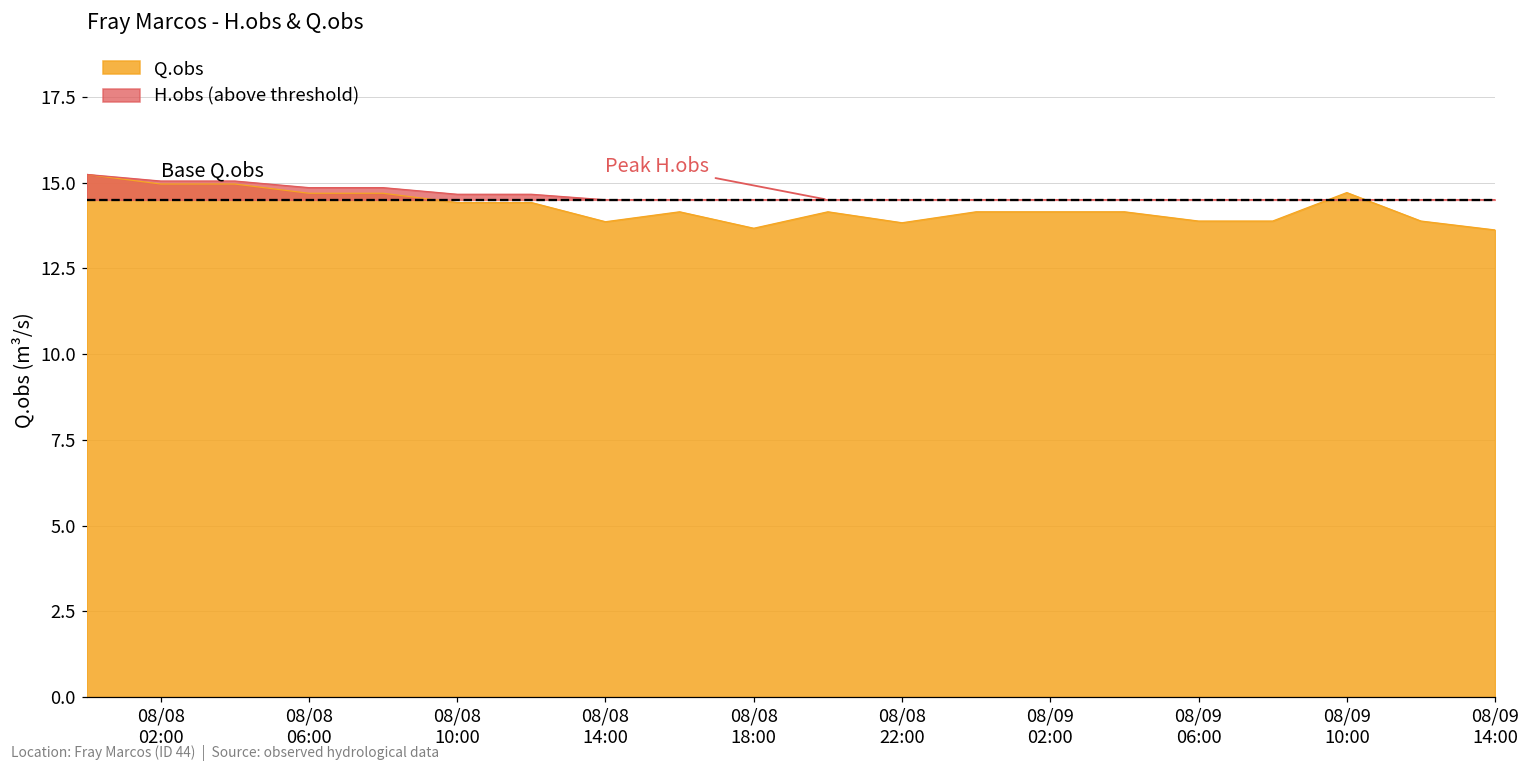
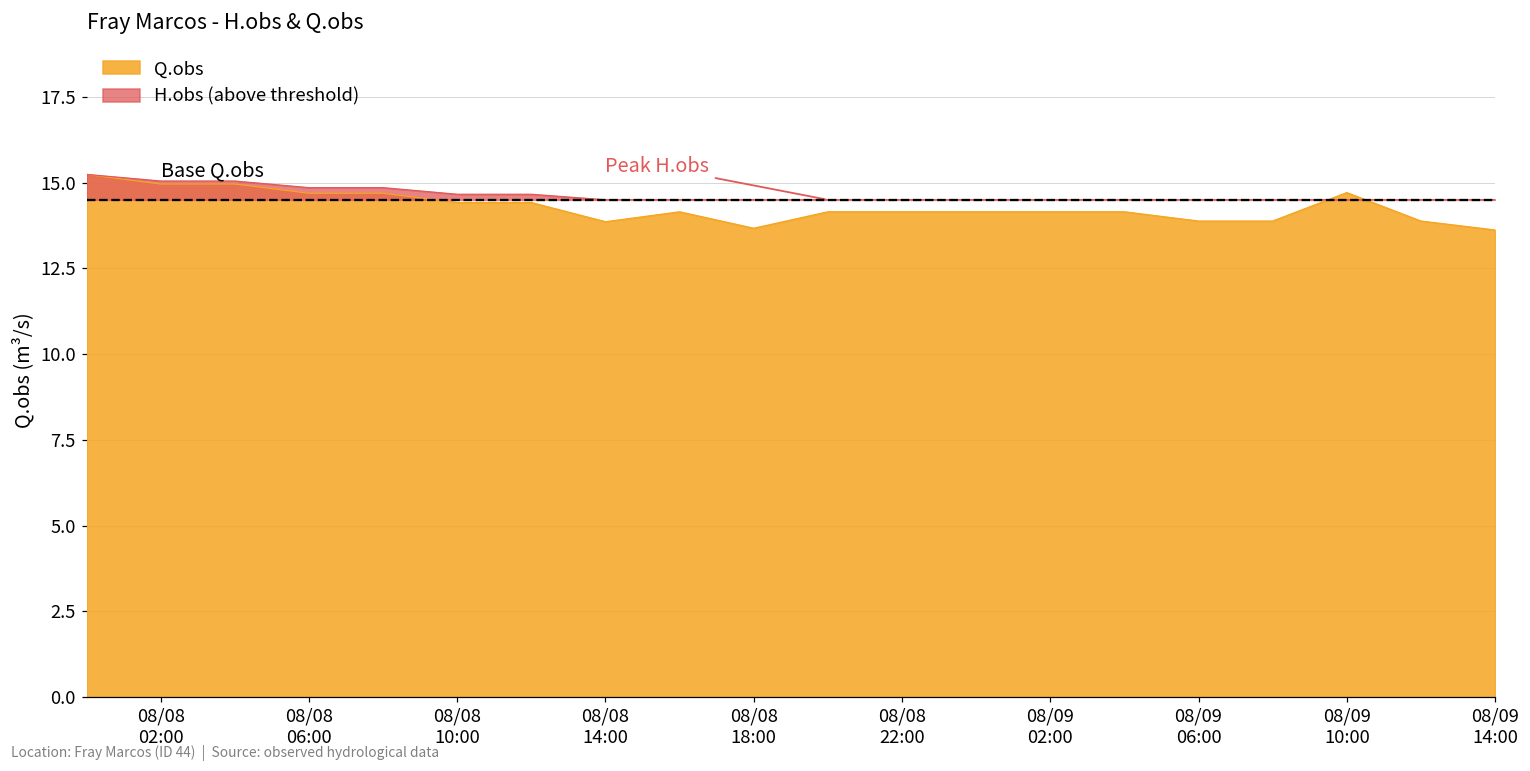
  {
    "Q.obs": {
      "08/08 02:00": 15.0,
      "08/08 06:00": 14.7,
      "08/08 10:00": 14.4,
      "08/08 14:00": 13.9,
      "08/08 18:00": 13.7,
-     "08/08 22:00": 13.8,
+     "08/08 22:00": 14.2,
      "08/09 02:00": 14.2,
      "08/09 06:00": 13.9,
      "08/09 10:00": 14.7,
      "08/09 14:00": 13.6
    },
    "H.obs (above threshold)": {
      "08/08 02:00": 15.0,
      "08/08 06:00": 14.9,
      "08/08 10:00": 14.7,
      "08/08 14:00": 0.0,
      "08/08 18:00": 0.0,
      "08/08 22:00": 0.0,
      "08/09 02:00": 0.0,
      "08/09 06:00": 0.0,
      "08/09 10:00": 0.0,
      "08/09 14:00": 0.0
    }
  }
